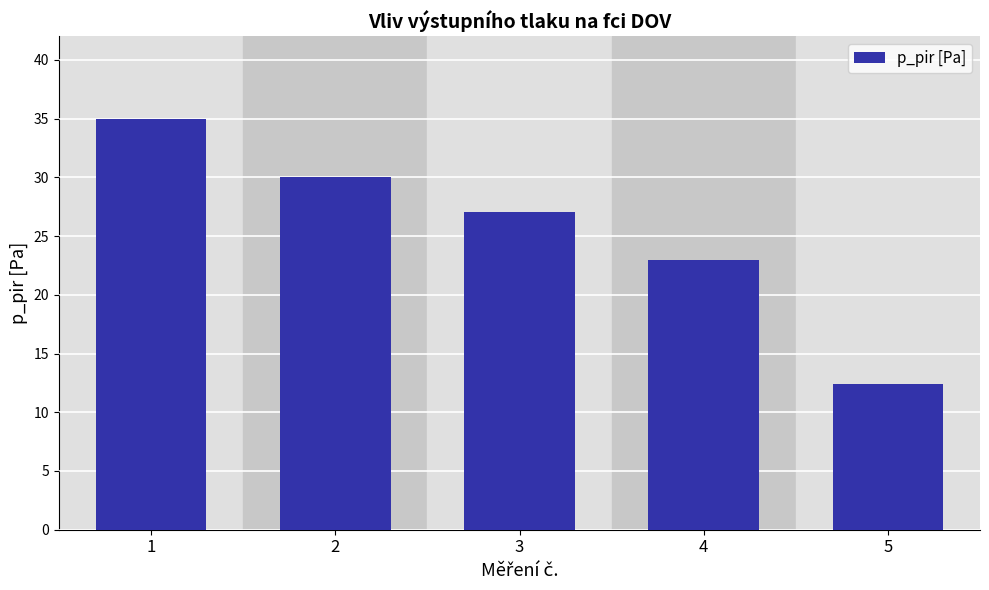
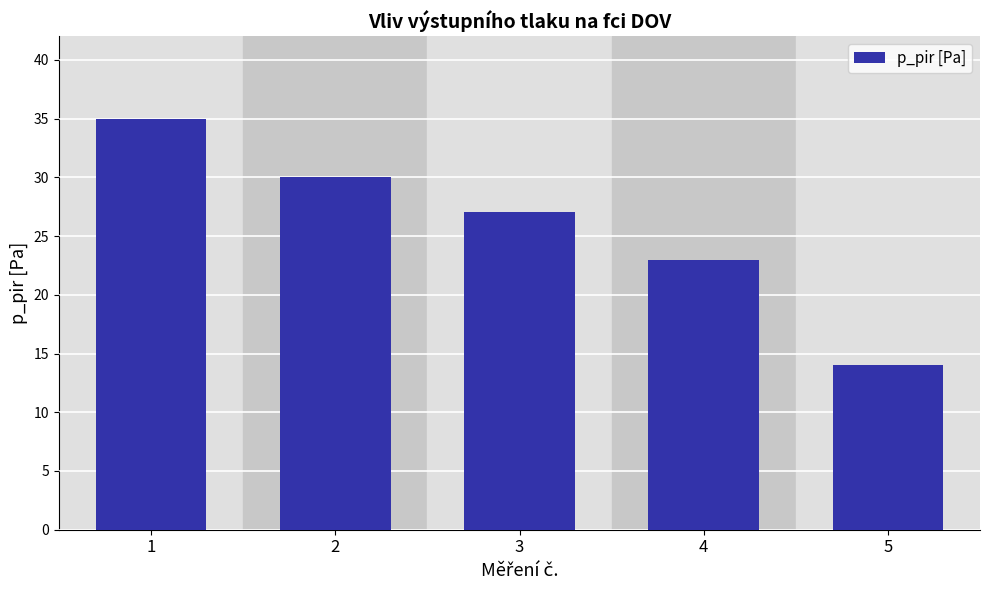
  {
    "1": 35.0,
    "2": 30.0,
    "3": 27.1,
    "4": 23.0,
-   "5": 12.4
+   "5": 14.0
  }
